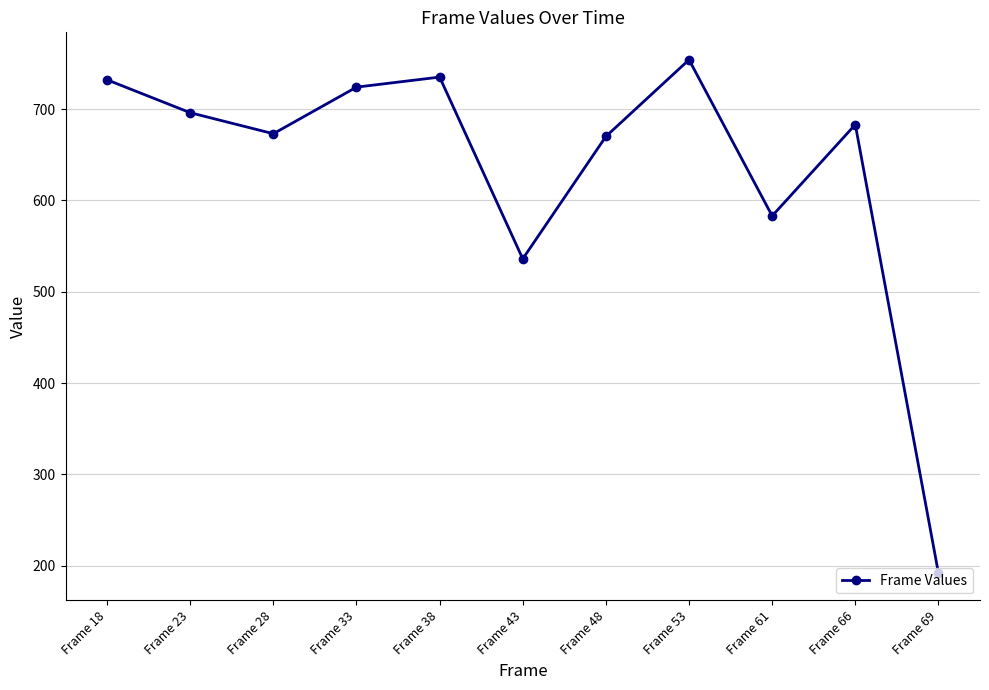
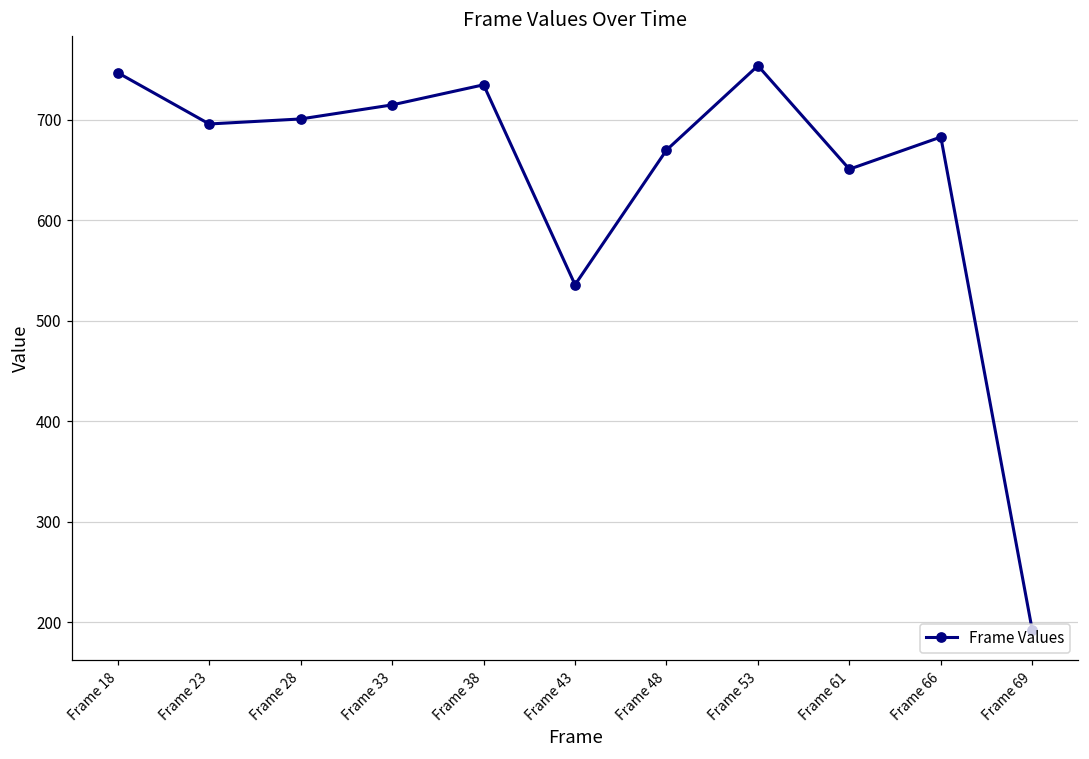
  {
-   "Frame 18": 730,
+   "Frame 18": 750,
    "Frame 23": 700,
-   "Frame 28": 670,
-   "Frame 33": 724,
+   "Frame 28": 700,
+   "Frame 33": 715,
    "Frame 38": 740,
    "Frame 43": 540,
    "Frame 48": 670,
    "Frame 53": 750,
-   "Frame 61": 580,
+   "Frame 61": 650,
    "Frame 66": 680
  }
